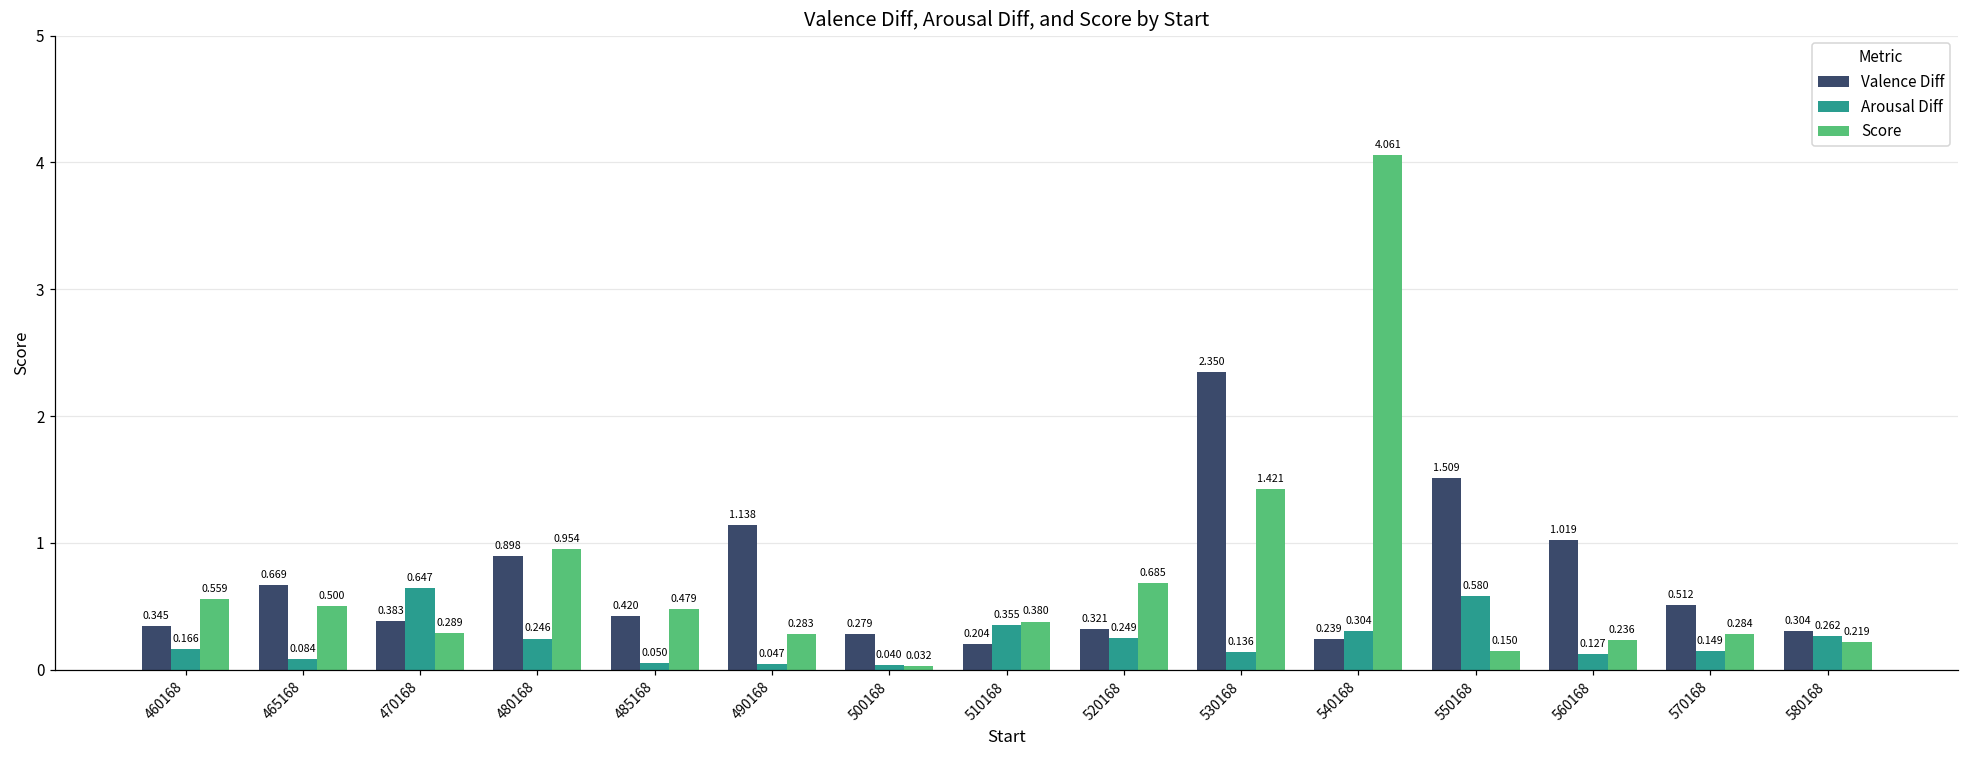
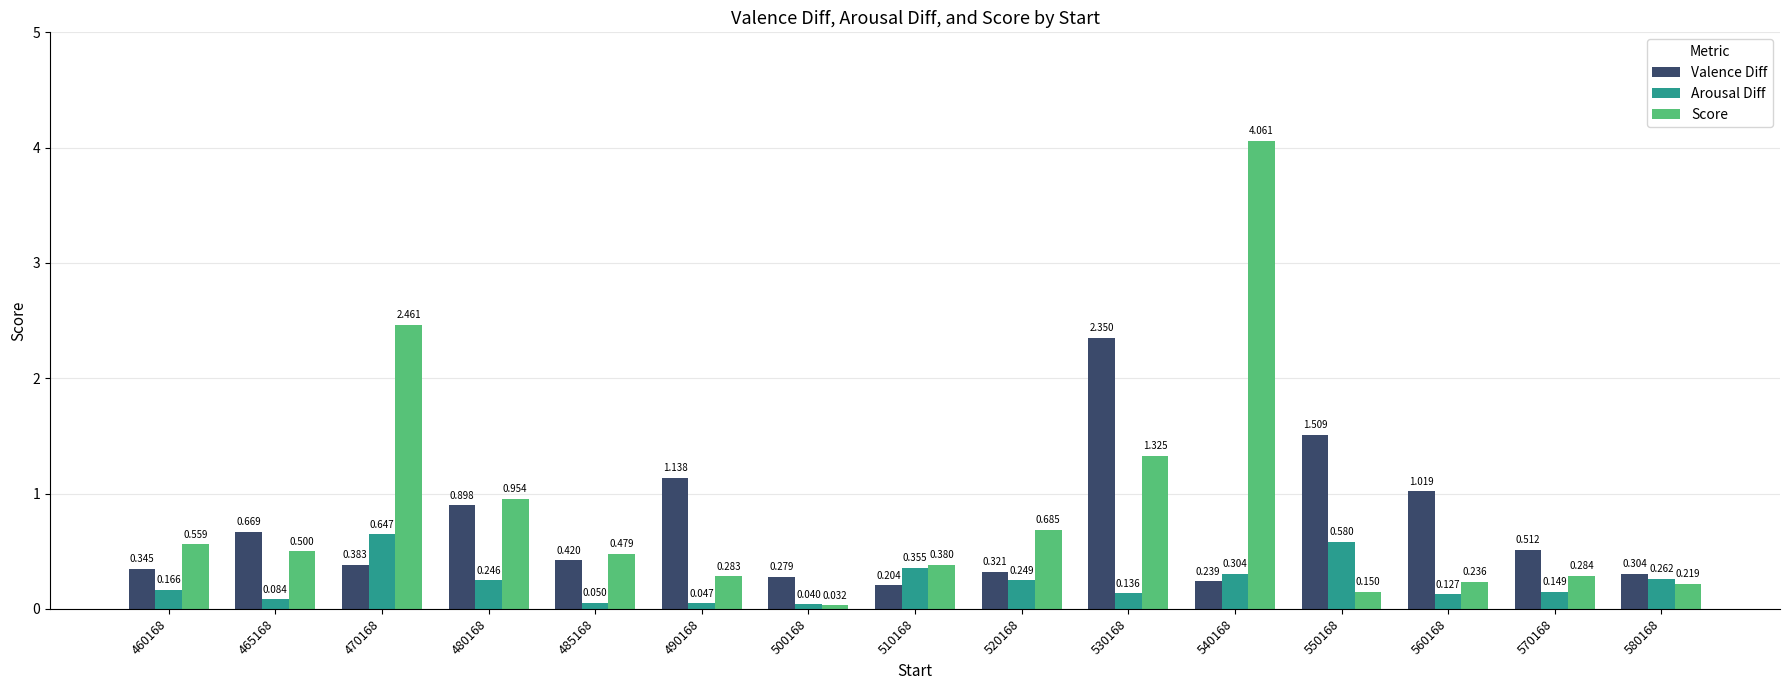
  {
    "Valence Diff": {
      "460168": 0.345,
      "465168": 0.669,
      "470168": 0.383,
      "480168": 0.898,
      "485168": 0.420,
      "490168": 1.138,
      "500168": 0.279,
      "510168": 0.204,
      "520168": 0.321,
      "530168": 2.350,
      "540168": 0.239,
      "550168": 1.509,
      "560168": 1.019,
      "570168": 0.512,
      "580168": 0.304
    },
    "Arousal Diff": {
      "460168": 0.166,
      "465168": 0.084,
      "470168": 0.647,
      "480168": 0.246,
      "485168": 0.050,
      "490168": 0.047,
      "500168": 0.040,
      "510168": 0.355,
      "520168": 0.249,
      "530168": 0.136,
      "540168": 0.304,
      "550168": 0.580,
      "560168": 0.127,
      "570168": 0.149,
      "580168": 0.262
    },
    "Score": {
      "460168": 0.559,
      "465168": 0.500,
-     "470168": 0.289,
+     "470168": 2.461,
      "480168": 0.954,
      "485168": 0.479,
      "490168": 0.283,
      "500168": 0.032,
      "510168": 0.380,
      "520168": 0.685,
-     "530168": 1.421,
+     "530168": 1.325,
      "540168": 4.061,
      "550168": 0.150,
      "560168": 0.236,
      "570168": 0.284,
      "580168": 0.219
    }
  }
